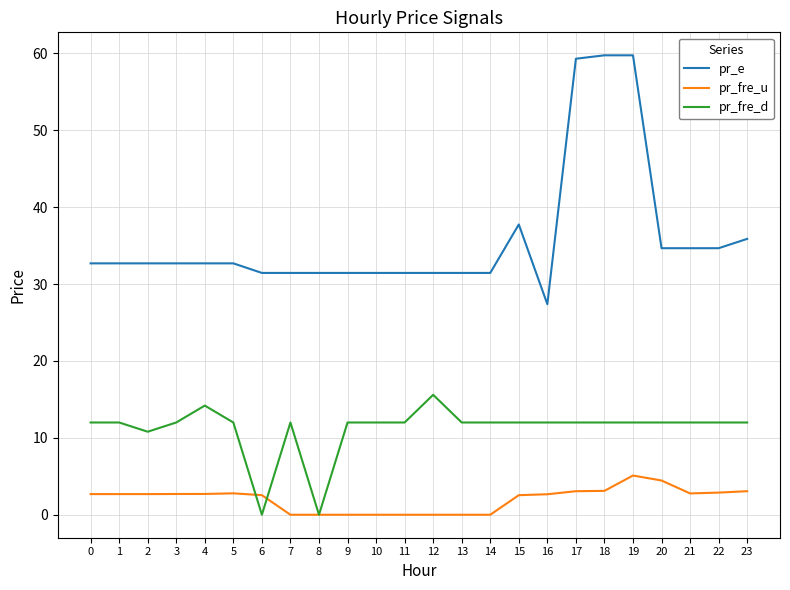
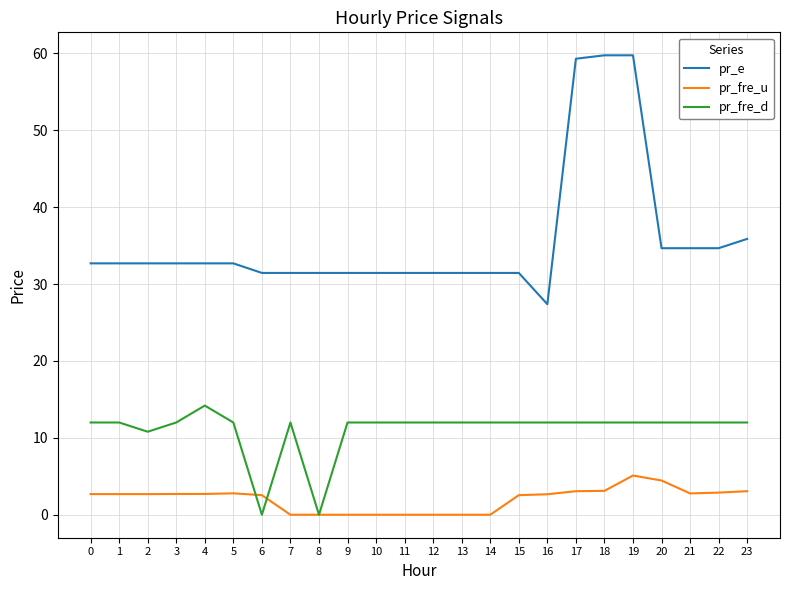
  {
    "pr_e": {
      "0": 33,
      "1": 33,
      "2": 33,
      "3": 33,
      "4": 33,
      "5": 33,
      "6": 31,
      "7": 31,
      "8": 31,
      "9": 31,
      "10": 31,
      "11": 31,
      "12": 31,
      "13": 31,
      "14": 31,
-     "15": 38,
+     "15": 31,
      "16": 27,
      "17": 59,
      "18": 60,
      "19": 60,
      "20": 35,
      "21": 35,
      "22": 35,
      "23": 36
    },
    "pr_fre_u": {
      "0": 3,
      "1": 3,
      "2": 3,
      "3": 3,
      "4": 3,
      "5": 3,
      "6": 3,
      "7": 0,
      "9": 0,
      "10": 0,
      "11": 0,
      "12": 0,
      "13": 0,
      "14": 0,
      "15": 3,
      "16": 3,
      "17": 3,
      "18": 3,
      "19": 5,
      "20": 4,
      "21": 3,
      "22": 3,
      "23": 3
    },
    "pr_fre_d": {
      "0": 12,
      "1": 12,
      "2": 11,
      "3": 12,
      "4": 14,
      "5": 12,
      "6": 0,
      "7": 12,
      "9": 12,
      "10": 12,
      "11": 12,
-     "12": 16,
+     "12": 12,
      "13": 12,
      "14": 12,
      "15": 12,
      "16": 12,
      "17": 12,
      "18": 12,
      "19": 12,
      "20": 12,
      "21": 12,
      "22": 12,
      "23": 12
    }
  }
